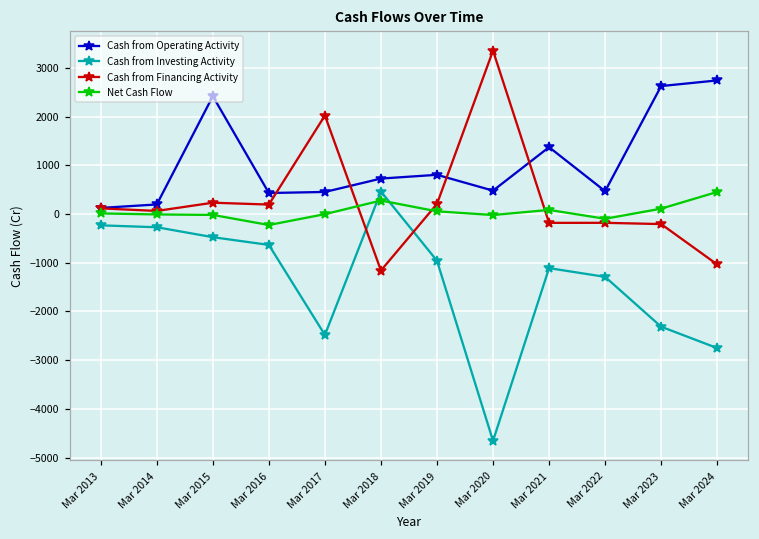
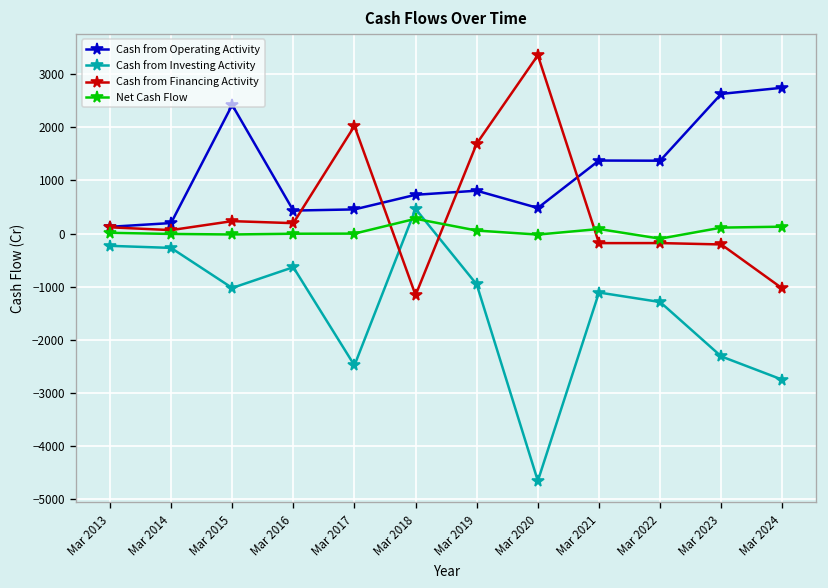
  {
    "Cash from Operating Activity": {
      "Mar 2014": 200,
      "Mar 2016": 400,
      "Mar 2017": 500,
      "Mar 2018": 700,
      "Mar 2019": 800,
      "Mar 2020": 500,
      "Mar 2021": 1400,
-     "Mar 2022": 500,
+     "Mar 2022": 1400,
      "Mar 2023": 2600,
      "Mar 2024": 2700
    },
    "Cash from Investing Activity": {
      "Mar 2013": -200,
      "Mar 2014": -300,
-     "Mar 2015": -500,
+     "Mar 2015": -1000,
      "Mar 2016": -600,
      "Mar 2017": -2500,
      "Mar 2018": 500,
      "Mar 2019": -1000,
      "Mar 2020": -4700,
      "Mar 2021": -1100,
      "Mar 2022": -1300,
      "Mar 2023": -2300,
      "Mar 2024": -2800
    },
    "Cash from Financing Activity": {
      "Mar 2014": 100,
      "Mar 2015": 200,
      "Mar 2016": 200,
      "Mar 2017": 2000,
      "Mar 2018": -1200,
-     "Mar 2019": 200,
+     "Mar 2019": 1700,
      "Mar 2020": 3400,
      "Mar 2021": -200,
      "Mar 2022": -200,
      "Mar 2023": -200,
      "Mar 2024": -1000
    },
    "Net Cash Flow": {
      "Mar 2013": 0,
      "Mar 2014": 0,
      "Mar 2015": 0,
-     "Mar 2016": -200,
+     "Mar 2016": 0,
      "Mar 2017": 0,
      "Mar 2018": 300,
      "Mar 2019": 100,
      "Mar 2020": 0,
      "Mar 2021": 100,
      "Mar 2022": -100,
      "Mar 2023": 100,
-     "Mar 2024": 500
+     "Mar 2024": 100
    }
  }
